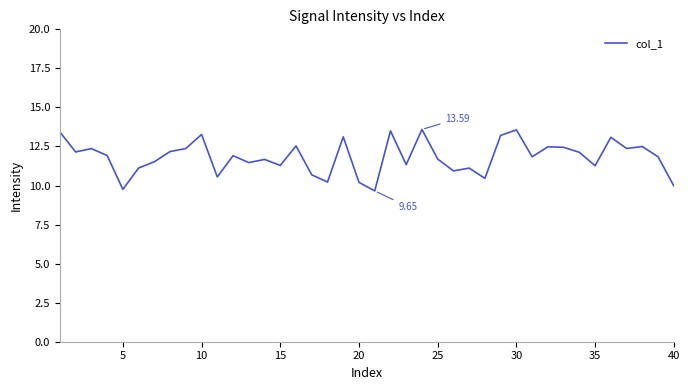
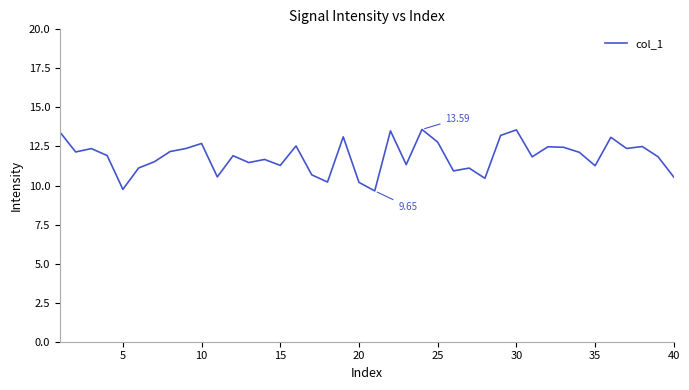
  {
    "5": 9.8,
-   "10": 13.3,
+   "10": 12.7,
    "15": 11.3,
    "20": 10.2,
-   "25": 11.7,
+   "25": 12.8,
    "30": 13.6,
    "35": 11.3,
-   "40": 10.0
+   "40": 10.5
  }
